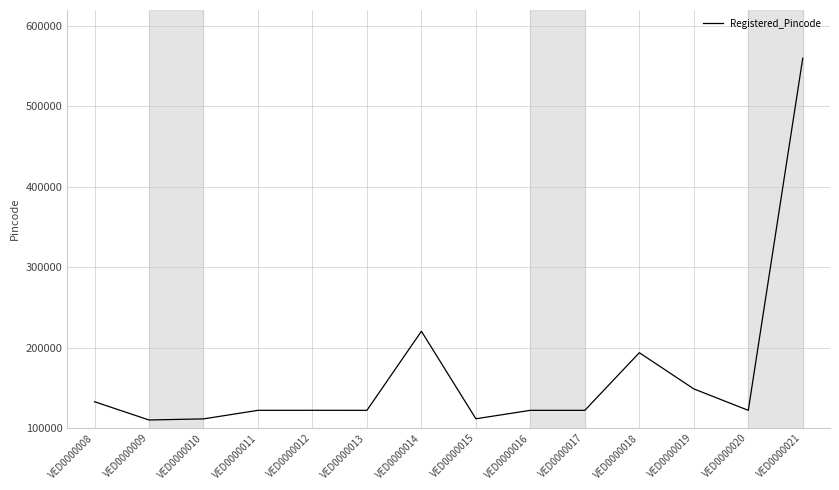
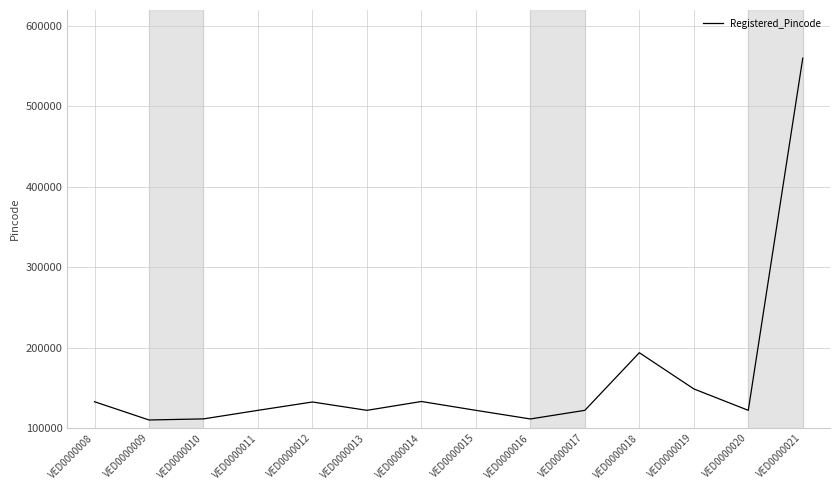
  {
    "VED0000008": 130000,
    "VED0000009": 110000,
    "VED0000010": 110000,
    "VED0000011": 120000,
-   "VED0000012": 120000,
+   "VED0000012": 130000,
    "VED0000013": 120000,
-   "VED0000014": 220000,
-   "VED0000015": 110000,
-   "VED0000016": 120000,
+   "VED0000014": 130000,
+   "VED0000015": 120000,
+   "VED0000016": 110000,
    "VED0000017": 120000,
    "VED0000018": 190000,
    "VED0000019": 150000,
    "VED0000020": 120000,
    "VED0000021": 560000
  }
